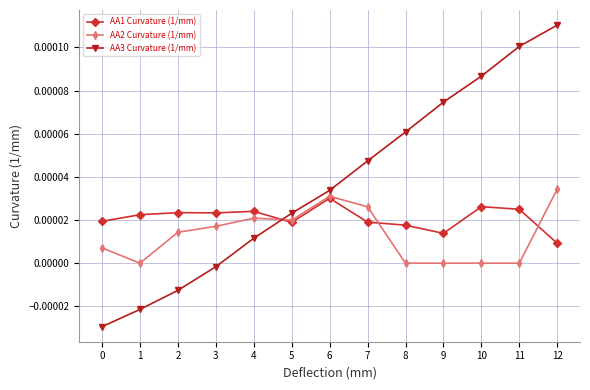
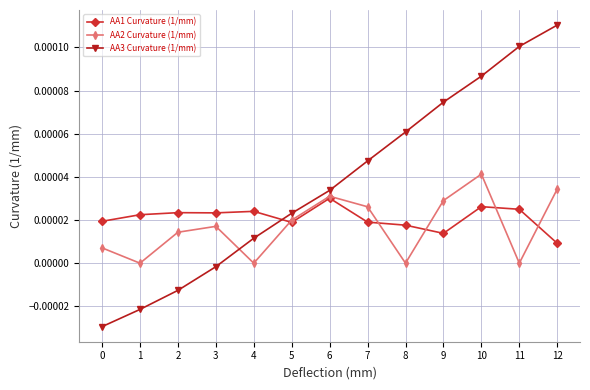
  {
    "AA2 Curvature (1/mm)": {
      "0": 0.000007,
      "1": 0.00000,
      "2": 0.000014,
      "3": 0.000017,
-     "4": 0.00002,
+     "4": 0.00000,
      "7": 0.000026,
      "8": 0.00000,
-     "9": 0.00000,
-     "10": 0.00000,
+     "9": 0.00003,
+     "10": 0.00004,
      "11": 0.00000,
      "12": 0.000034
    }
  }
